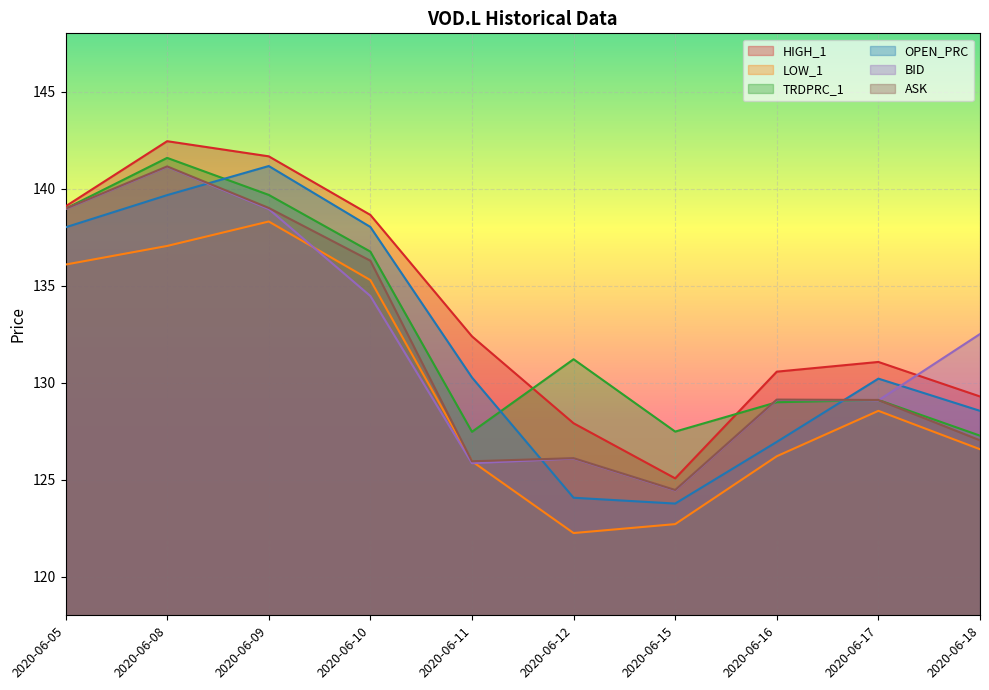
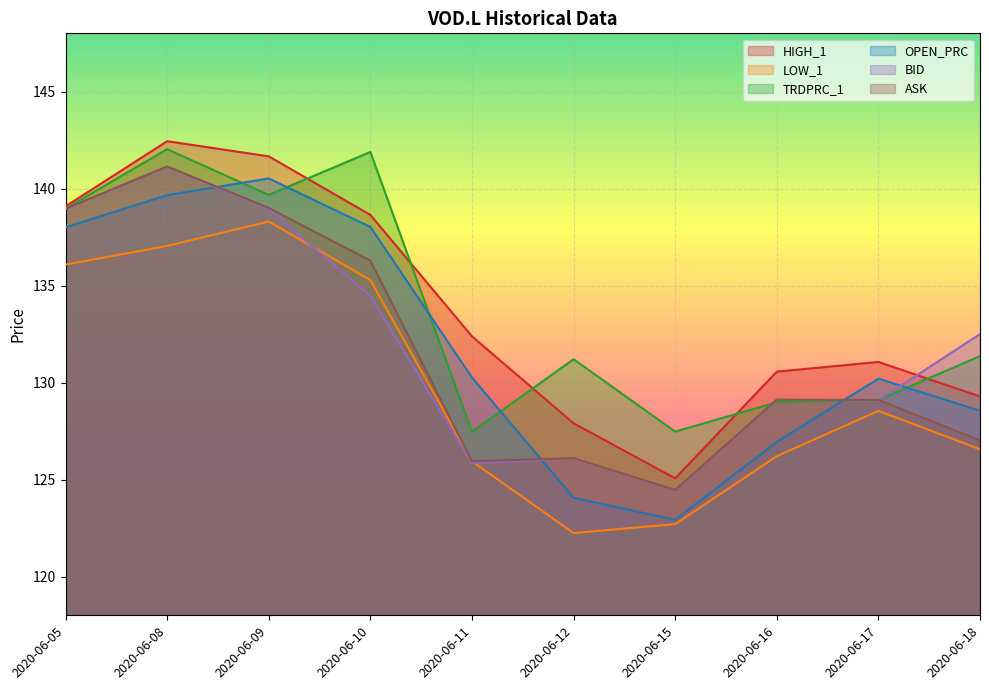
  {
    "TRDPRC_1": {
-     "2020-06-08": 141.6,
+     "2020-06-08": 142.0,
      "2020-06-09": 139.7,
-     "2020-06-10": 136.7,
+     "2020-06-10": 141.9,
      "2020-06-11": 127.5,
      "2020-06-12": 131.2,
      "2020-06-15": 127.5,
-     "2020-06-18": 127.3
+     "2020-06-18": 131.4
    },
    "OPEN_PRC": {
      "2020-06-05": 138.0,
      "2020-06-08": 139.7,
-     "2020-06-09": 141.2,
+     "2020-06-09": 140.5,
      "2020-06-10": 138.0,
      "2020-06-11": 130.3,
      "2020-06-12": 124.1,
-     "2020-06-15": 123.8,
+     "2020-06-15": 122.9,
      "2020-06-16": 126.9,
      "2020-06-17": 130.2,
      "2020-06-18": 128.5
    },
    "BID": {
      "2020-06-10": 134.5,
      "2020-06-18": 132.5
    }
  }
